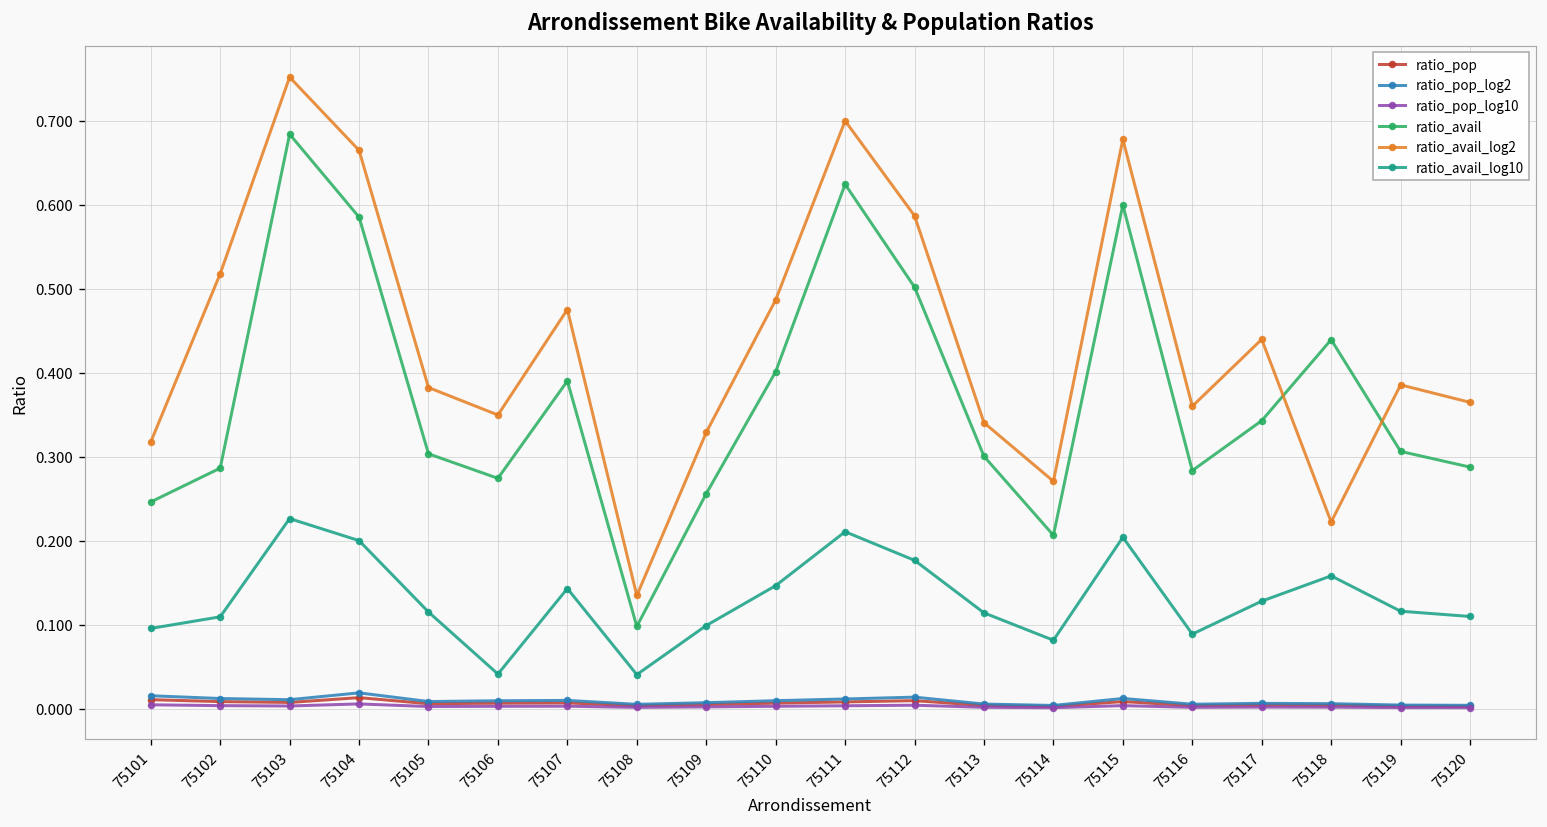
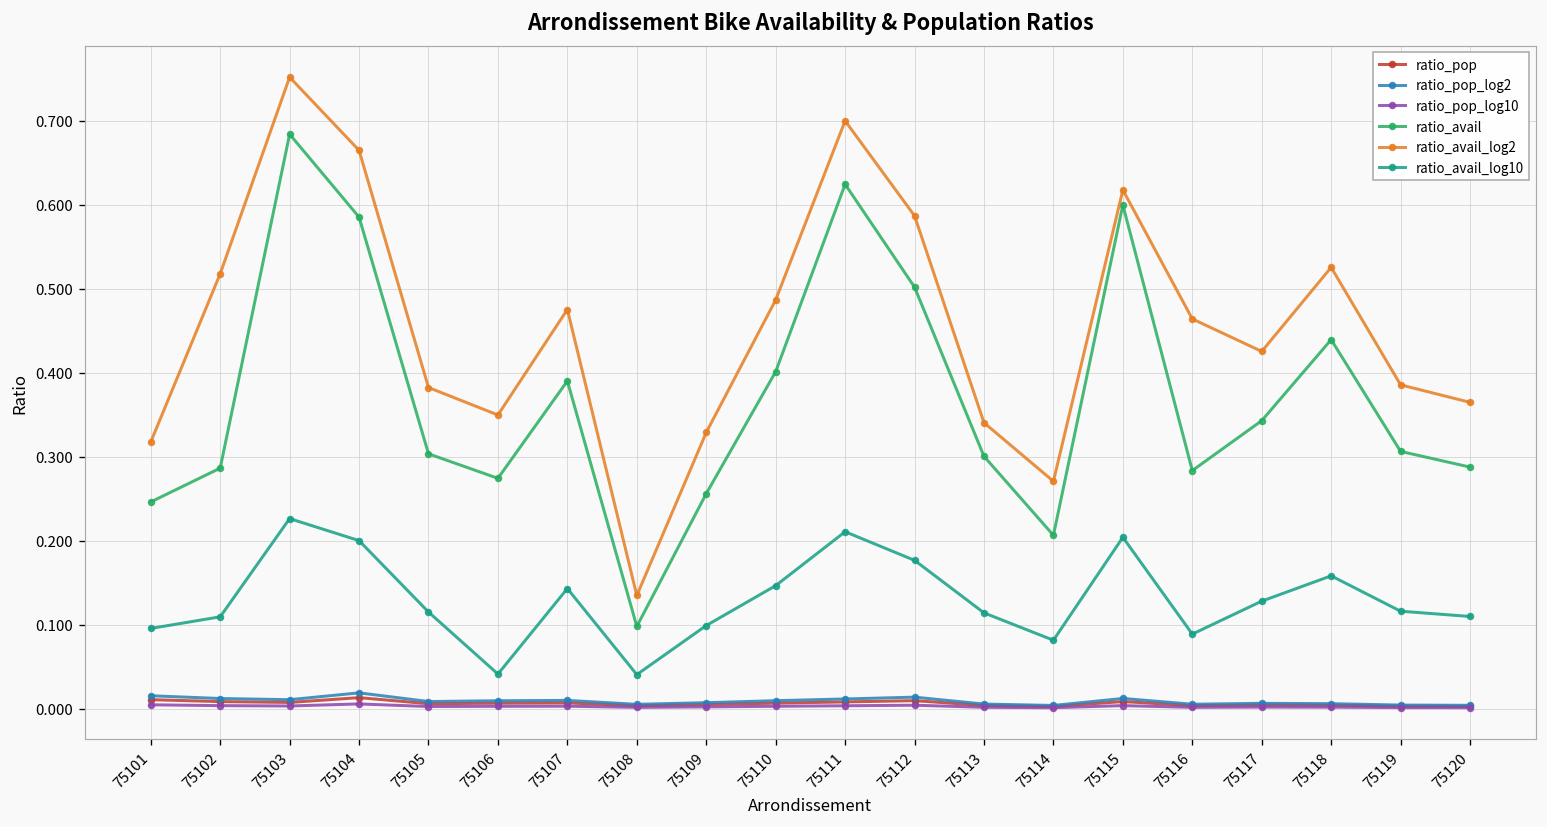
  {
    "ratio_pop": {
      "75101": 0.01,
      "75102": 0.01,
      "75104": 0.01,
      "75112": 0.01,
      "75115": 0.01
    },
    "ratio_pop_log2": {
      "75101": 0.02,
      "75102": 0.01,
      "75104": 0.02,
      "75112": 0.01,
      "75115": 0.01
    },
    "ratio_pop_log10": {
      "75101": 0.00,
      "75102": 0.00,
      "75103": 0.00,
      "75104": 0.01,
      "75106": 0.00,
      "75107": 0.00,
      "75110": 0.00,
      "75111": 0.00,
      "75112": 0.00,
      "75115": 0.00
    },
    "ratio_avail_log2": {
      "75101": 0.32,
      "75102": 0.52,
      "75103": 0.75,
      "75104": 0.66,
      "75105": 0.38,
      "75106": 0.35,
      "75107": 0.48,
      "75108": 0.13,
      "75109": 0.33,
      "75110": 0.49,
      "75111": 0.70,
      "75112": 0.59,
      "75113": 0.34,
      "75114": 0.27,
-     "75115": 0.68,
-     "75116": 0.36,
-     "75117": 0.44,
-     "75118": 0.22,
+     "75115": 0.62,
+     "75116": 0.46,
+     "75117": 0.43,
+     "75118": 0.53,
      "75119": 0.39,
      "75120": 0.36
    }
  }
